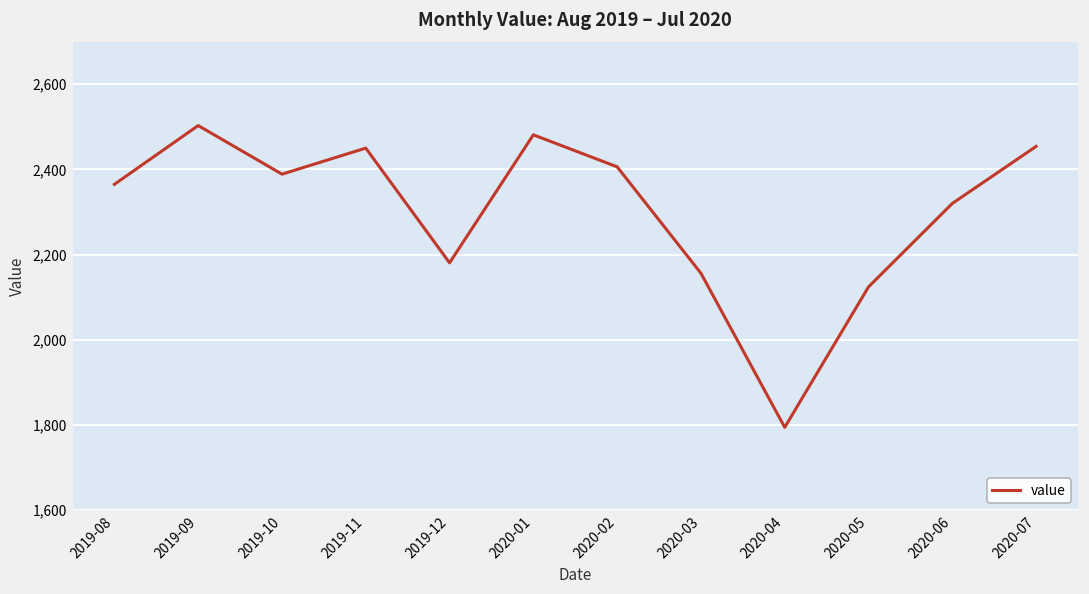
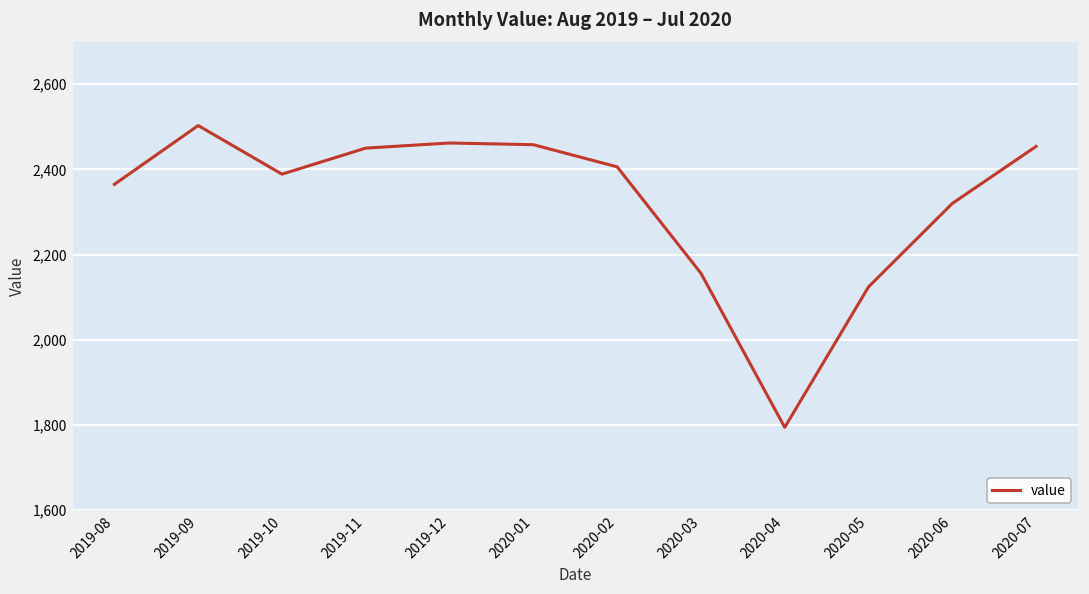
  {
    "2019-08": "2,360",
    "2019-09": "2,500",
    "2019-10": "2,390",
    "2019-11": "2,450",
-   "2019-12": "2,180",
-   "2020-01": "2,480",
+   "2019-12": "2,460",
+   "2020-01": "2,460",
    "2020-02": "2,410",
    "2020-03": "2,160",
    "2020-04": "1,790",
    "2020-05": "2,120",
    "2020-06": "2,320",
    "2020-07": "2,450"
  }
